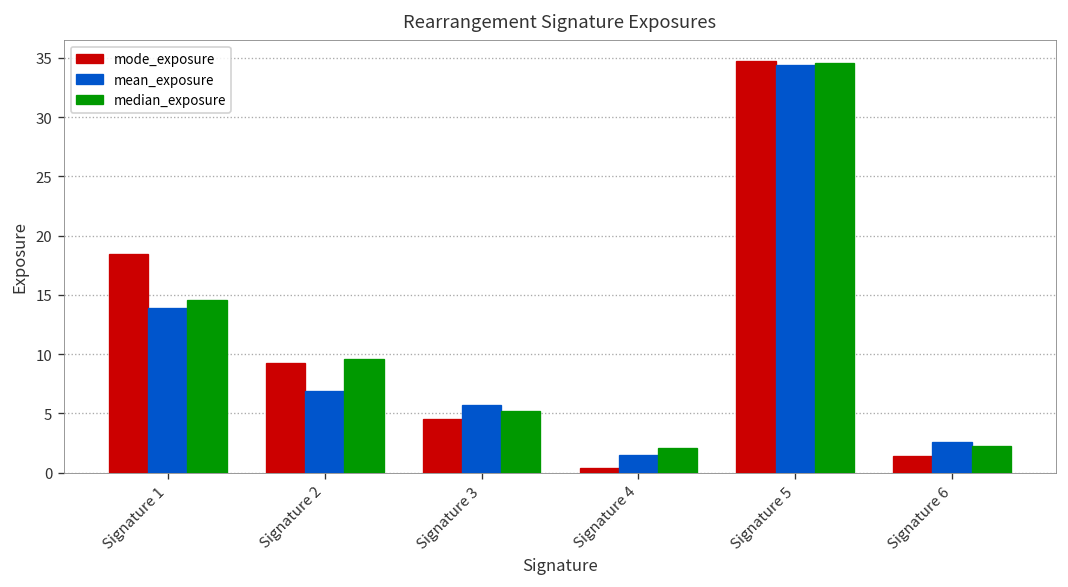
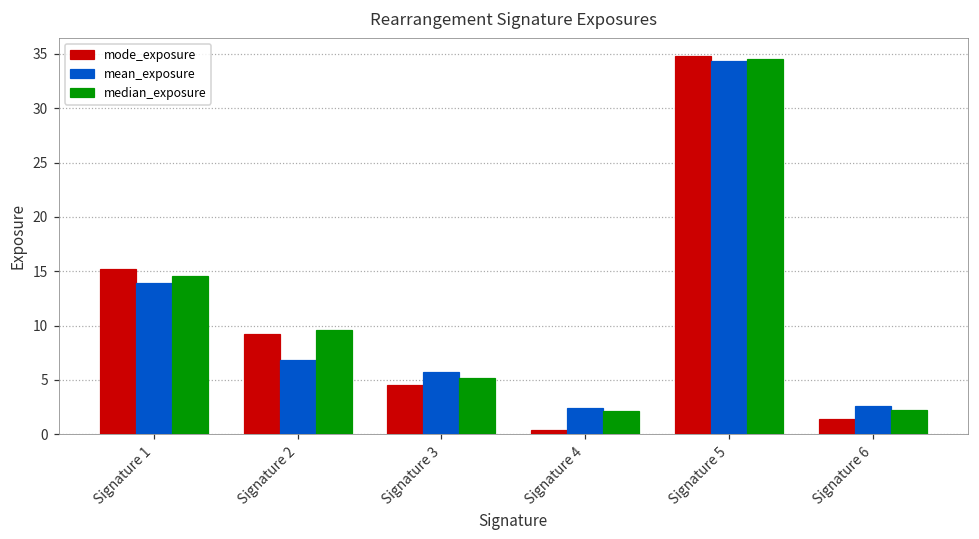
  {
    "mode_exposure": {
-     "Signature 1": 18,
+     "Signature 1": 15,
      "Signature 2": 9,
      "Signature 3": 5,
      "Signature 4": 0,
      "Signature 5": 35,
      "Signature 6": 1
    },
    "mean_exposure": {
      "Signature 1": 14,
      "Signature 2": 7,
      "Signature 3": 6,
-     "Signature 4": 1.5,
+     "Signature 4": 2.4,
      "Signature 5": 34,
      "Signature 6": 3
    },
    "median_exposure": {
      "Signature 1": 15,
      "Signature 2": 10,
      "Signature 3": 5,
      "Signature 4": 2,
      "Signature 5": 35,
      "Signature 6": 2
    }
  }
